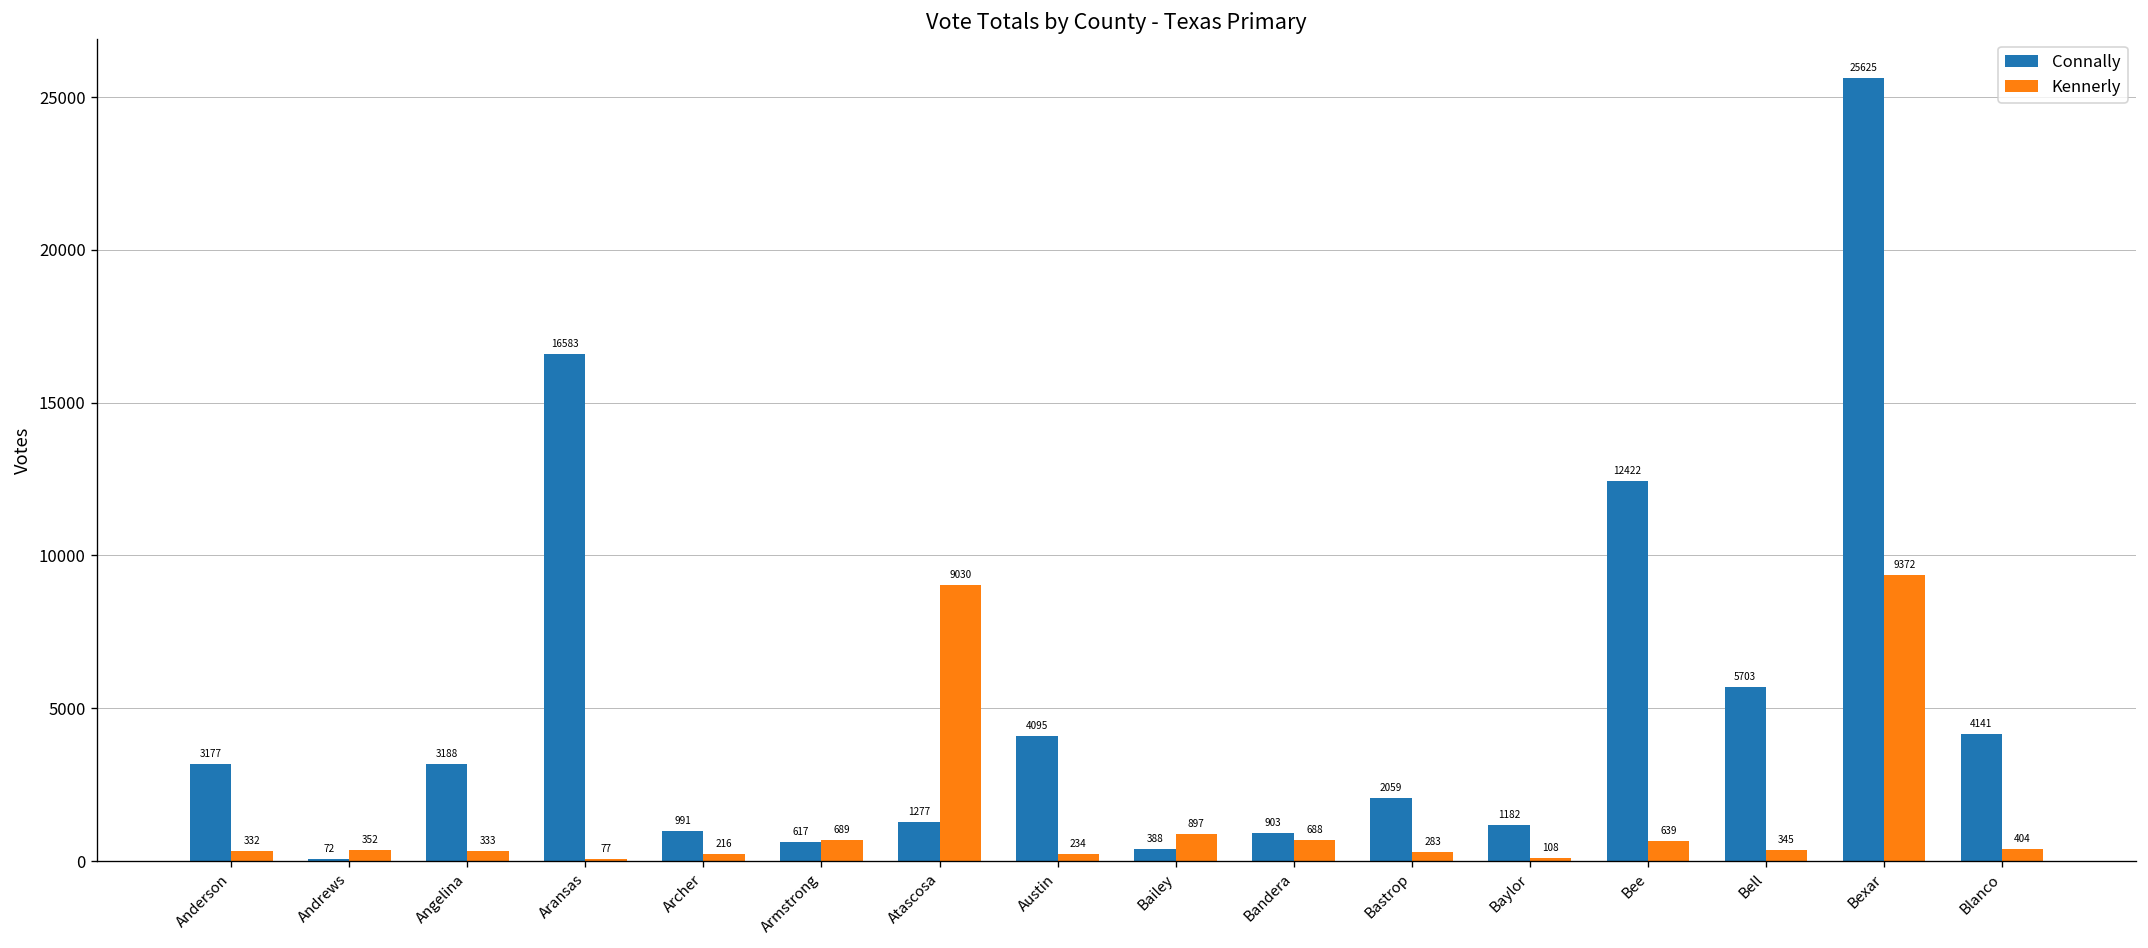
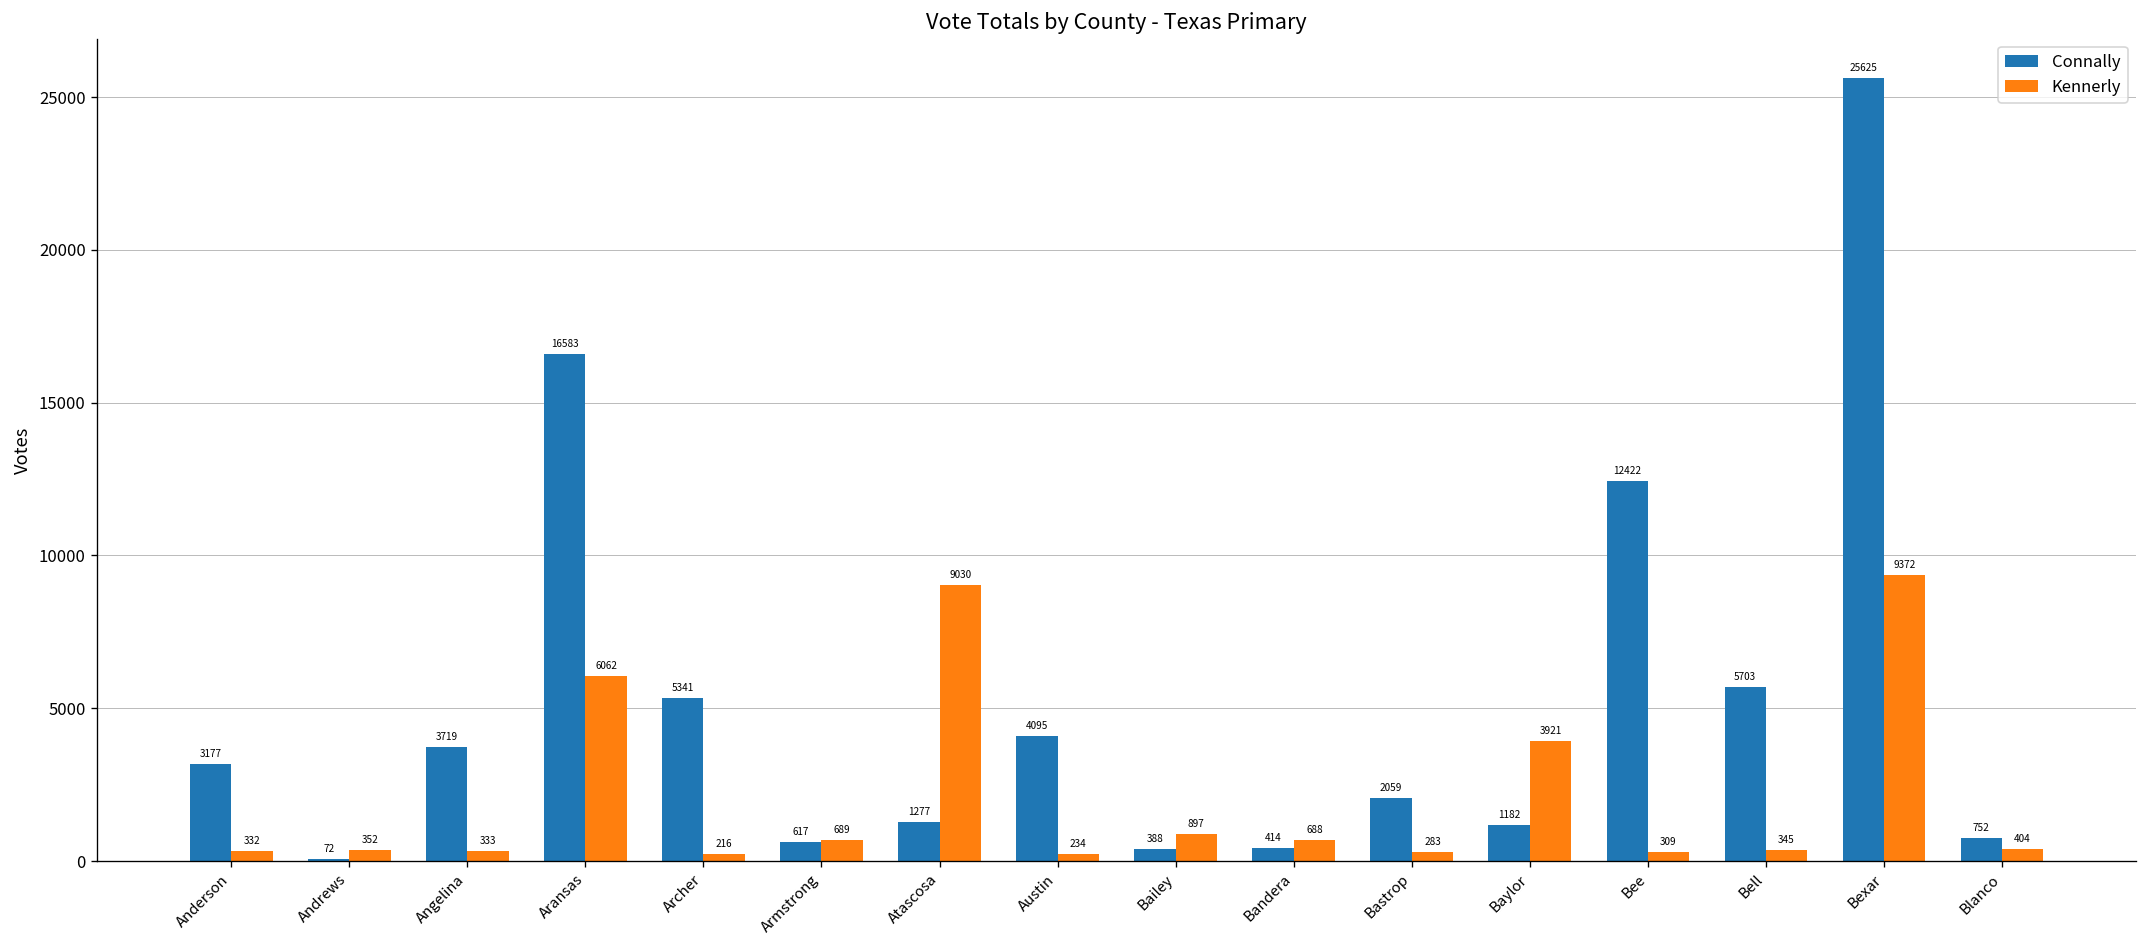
  {
    "Connally": {
      "Anderson": 3177,
      "Andrews": 72,
-     "Angelina": 3188,
+     "Angelina": 3719,
      "Aransas": 16583,
-     "Archer": 991,
+     "Archer": 5341,
      "Armstrong": 617,
      "Atascosa": 1277,
      "Austin": 4095,
      "Bailey": 388,
-     "Bandera": 903,
+     "Bandera": 414,
      "Bastrop": 2059,
      "Baylor": 1182,
      "Bee": 12422,
      "Bell": 5703,
      "Bexar": 25625,
-     "Blanco": 4141
+     "Blanco": 752
    },
    "Kennerly": {
      "Anderson": 332,
      "Andrews": 352,
      "Angelina": 333,
-     "Aransas": 77,
+     "Aransas": 6062,
      "Archer": 216,
      "Armstrong": 689,
      "Atascosa": 9030,
      "Austin": 234,
      "Bailey": 897,
      "Bandera": 688,
      "Bastrop": 283,
-     "Baylor": 108,
-     "Bee": 639,
+     "Baylor": 3921,
+     "Bee": 309,
      "Bell": 345,
      "Bexar": 9372,
      "Blanco": 404
    }
  }
